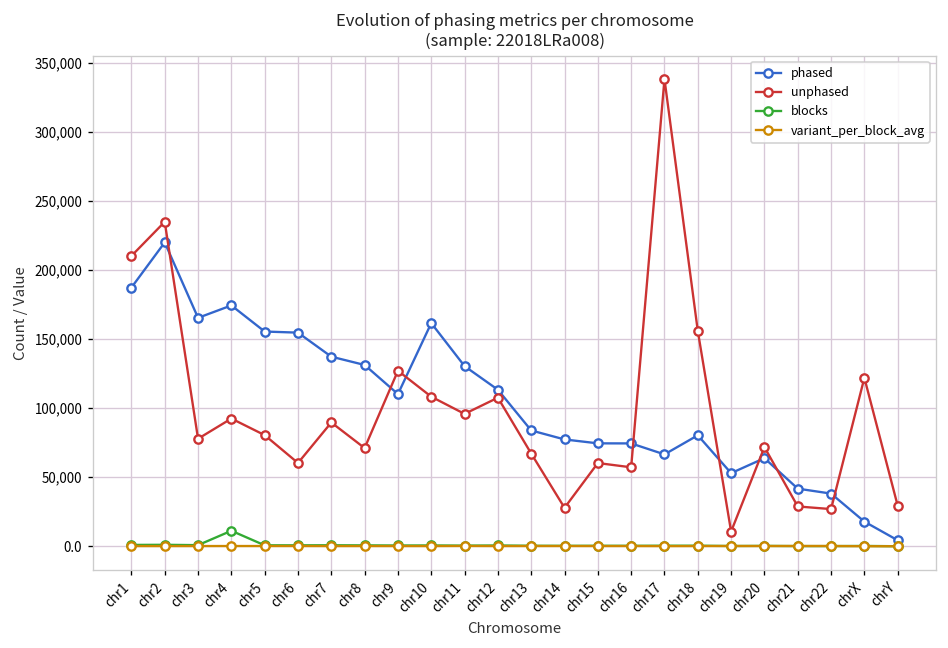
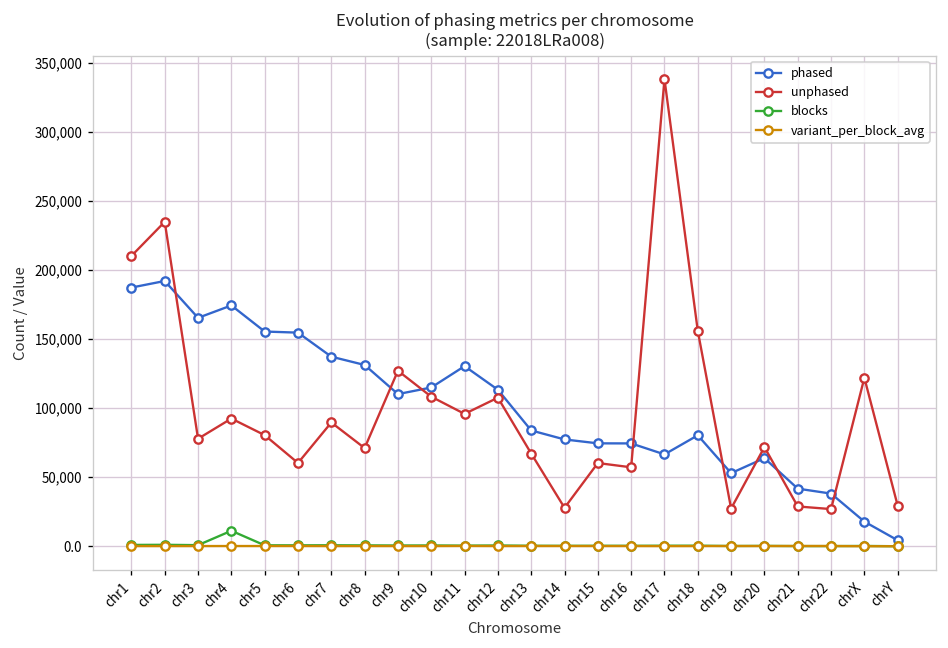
  {
    "phased": {
      "chr1": "187,000",
-     "chr2": "220,000",
+     "chr2": "192,000",
      "chr3": "165,000",
      "chr4": "174,000",
      "chr5": "156,000",
      "chr6": "155,000",
      "chr7": "137,000",
      "chr8": "131,000",
      "chr9": "110,000",
-     "chr10": "162,000",
+     "chr10": "115,000",
      "chr11": "130,000",
      "chr12": "113,000",
      "chr13": "84,000",
      "chr14": "77,000",
      "chr15": "75,000",
      "chr16": "75,000",
      "chr17": "67,000",
      "chr18": "80,000",
      "chr19": "53,000",
      "chr20": "64,000",
      "chr21": "42,000",
      "chr22": "38,000",
      "chrX": "18,000",
      "chrY": "4,000"
    },
    "unphased": {
      "chr1": "210,000",
      "chr2": "235,000",
      "chr3": "78,000",
      "chr4": "93,000",
      "chr5": "81,000",
      "chr6": "60,000",
      "chr7": "90,000",
      "chr8": "71,000",
      "chr9": "127,000",
      "chr10": "108,000",
      "chr11": "96,000",
      "chr12": "108,000",
      "chr13": "67,000",
      "chr14": "28,000",
      "chr15": "60,000",
      "chr16": "57,000",
      "chr17": "338,000",
      "chr18": "156,000",
-     "chr19": "11,000",
+     "chr19": "27,000",
      "chr20": "72,000",
      "chr21": "29,000",
      "chr22": "27,000",
      "chrX": "122,000",
      "chrY": "29,000"
    },
    "blocks": {
      "chr4": "11,000"
    },
    "variant_per_block_avg": {
      "chr4": "0"
    }
  }
